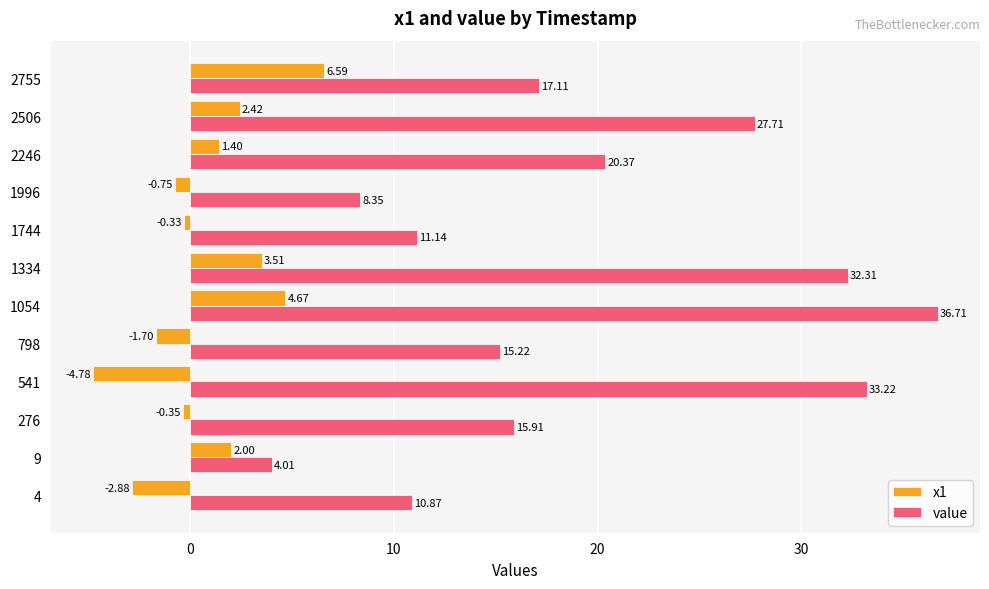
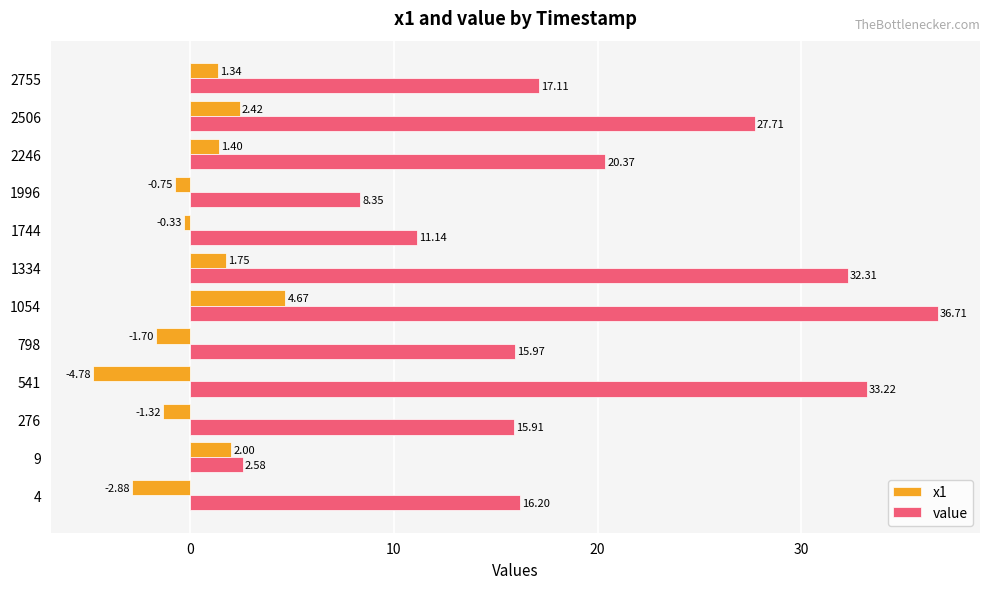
  {
    "x1": {
-     "2755": 6.59,
+     "2755": 1.34,
      "2506": 2.42,
      "2246": 1.40,
      "1996": -0.75,
      "1744": -0.33,
-     "1334": 3.51,
+     "1334": 1.75,
      "1054": 4.67,
      "798": -1.70,
      "541": -4.78,
-     "276": -0.35,
+     "276": -1.32,
      "9": 2.00,
      "4": -2.88
    },
    "value": {
      "2755": 17.11,
      "2506": 27.71,
      "2246": 20.37,
      "1996": 8.35,
      "1744": 11.14,
      "1334": 32.31,
      "1054": 36.71,
-     "798": 15.22,
+     "798": 15.97,
      "541": 33.22,
      "276": 15.91,
-     "9": 4.01,
-     "4": 10.87
+     "9": 2.58,
+     "4": 16.20
    }
  }
